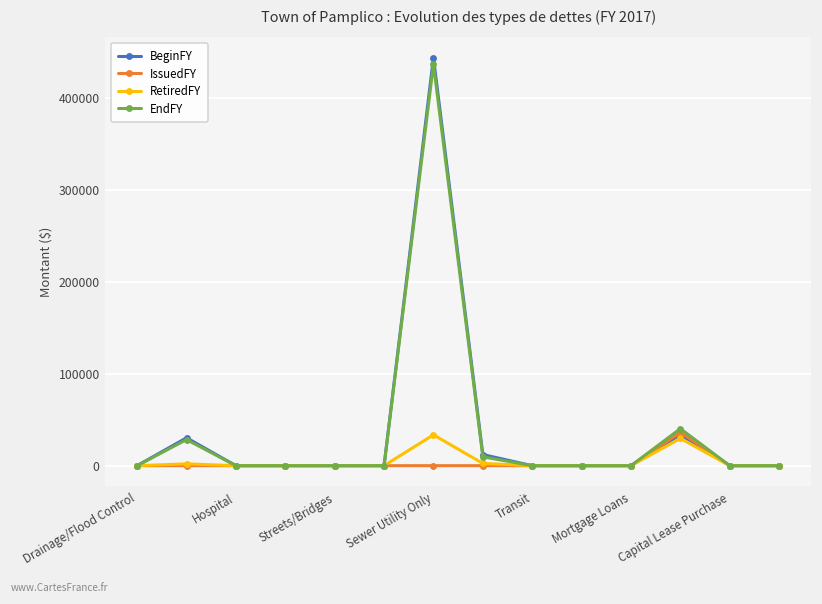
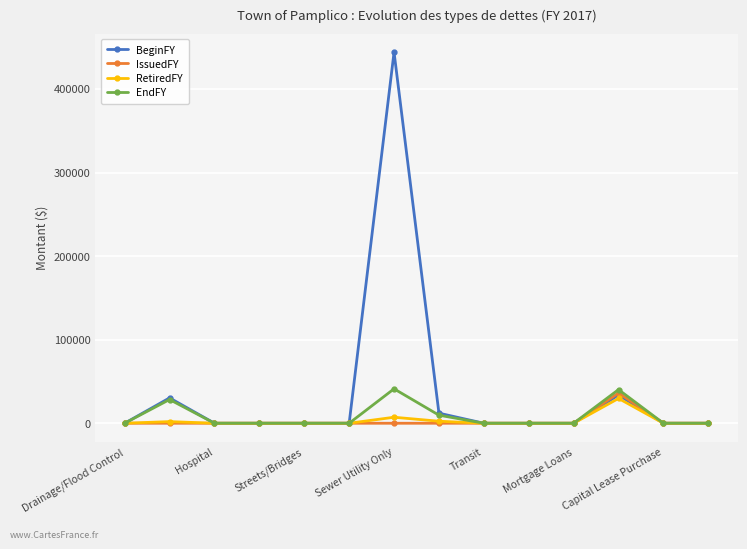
  {
    "BeginFY": {
      "Sewer Utility Only": 440000
    },
    "IssuedFY": {
      "Sewer Utility Only": 0
    },
    "RetiredFY": {
-     "Sewer Utility Only": 30000
+     "Sewer Utility Only": 10000
    },
    "EndFY": {
-     "Sewer Utility Only": 440000
+     "Sewer Utility Only": 40000
    }
  }
